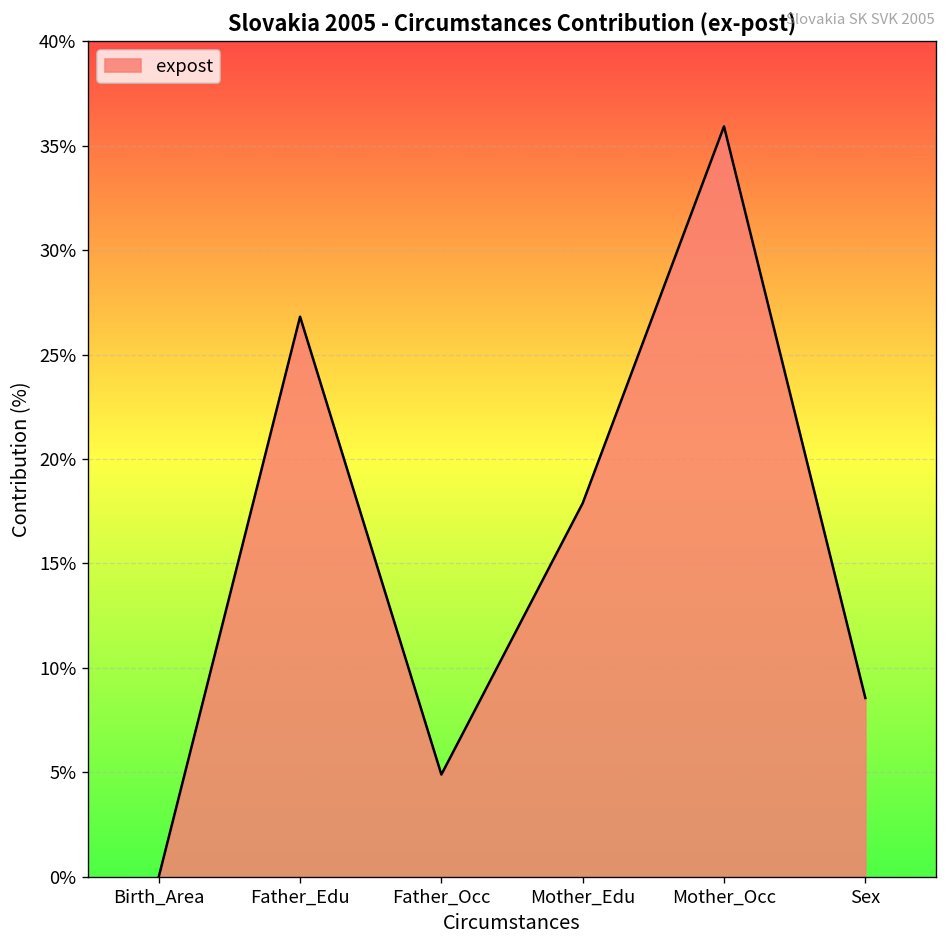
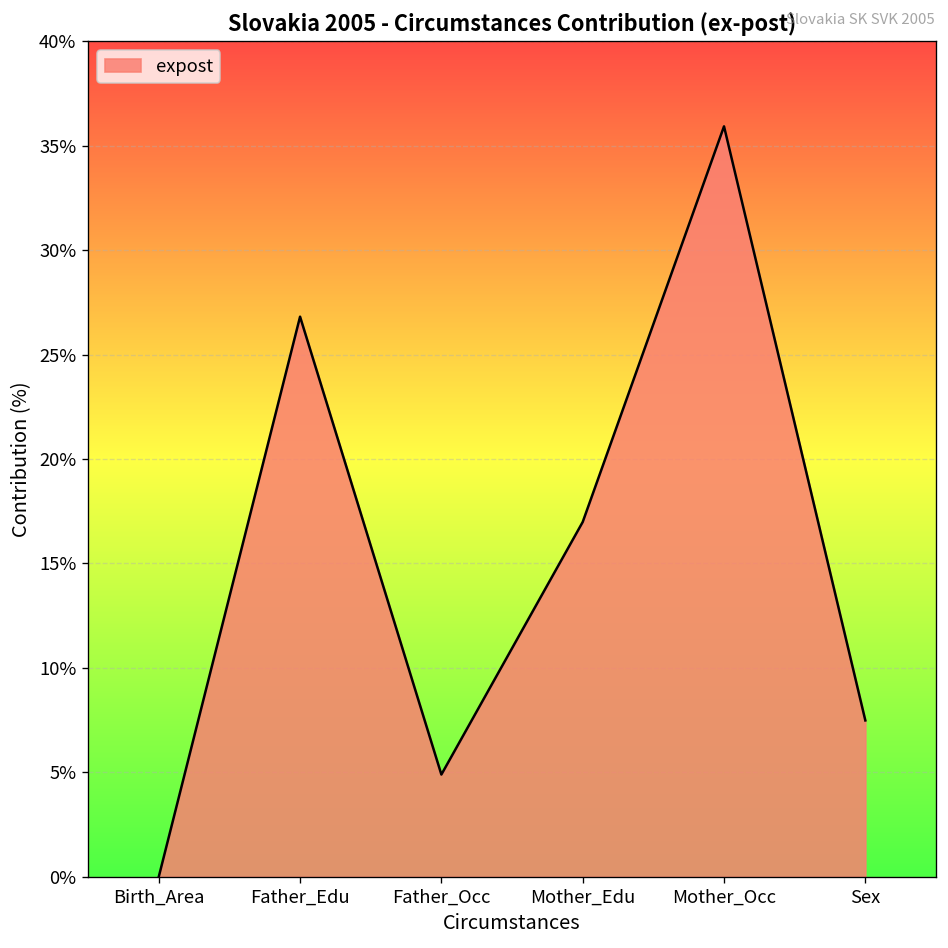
  {
    "Birth_Area": "0.0%",
    "Father_Edu": "26.8%",
    "Father_Occ": "4.9%",
-   "Mother_Edu": "17.9%",
+   "Mother_Edu": "17.0%",
    "Mother_Occ": "35.9%",
-   "Sex": "8.6%"
+   "Sex": "7.5%"
  }
